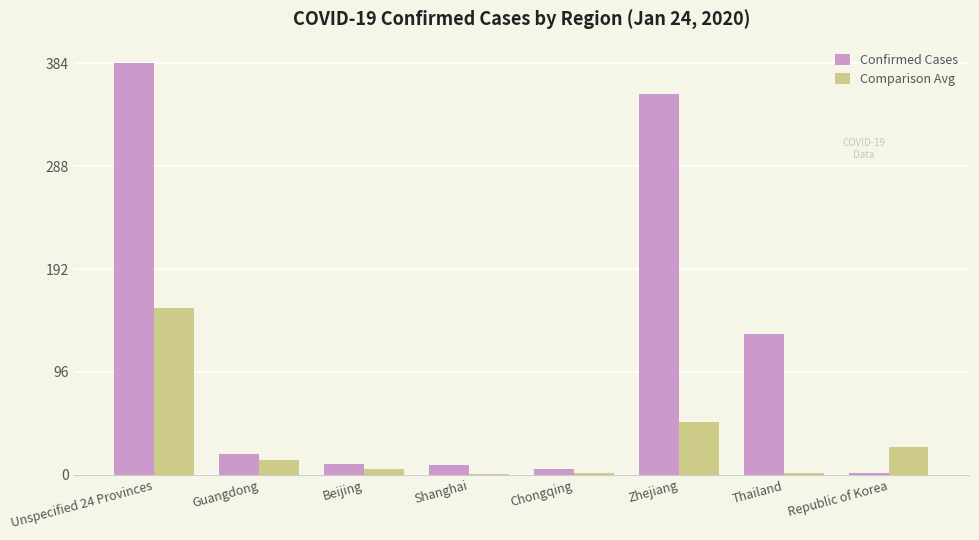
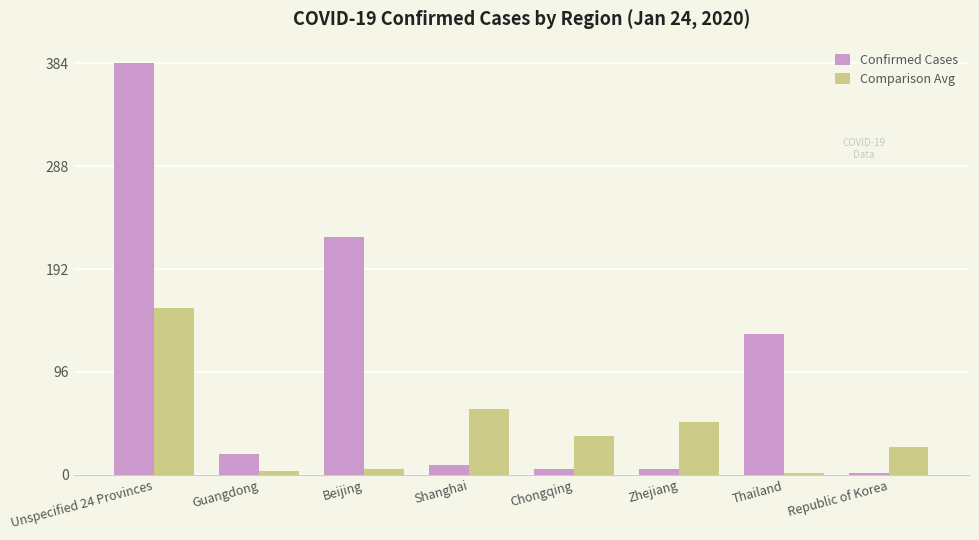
  {
    "Confirmed Cases": {
      "Unspecified 24 Provinces": 384,
      "Guangdong": 19,
-     "Beijing": 10,
+     "Beijing": 222,
      "Shanghai": 9,
      "Chongqing": 5,
-     "Zhejiang": 355,
+     "Zhejiang": 5,
      "Thailand": 131
    },
    "Comparison Avg": {
      "Unspecified 24 Provinces": 156,
-     "Guangdong": 14,
+     "Guangdong": 4,
      "Beijing": 5,
-     "Shanghai": 1,
-     "Chongqing": 2,
+     "Shanghai": 61,
+     "Chongqing": 36,
      "Zhejiang": 49,
      "Republic of Korea": 26
    }
  }
